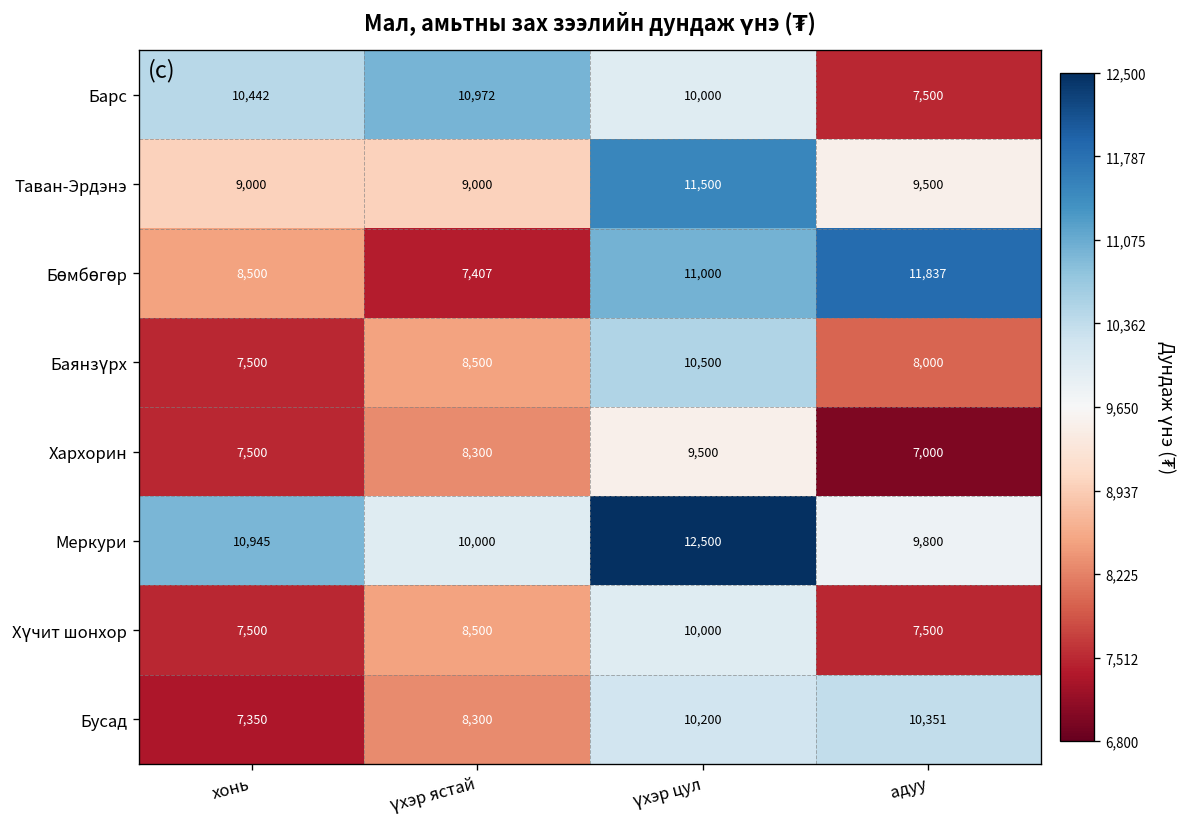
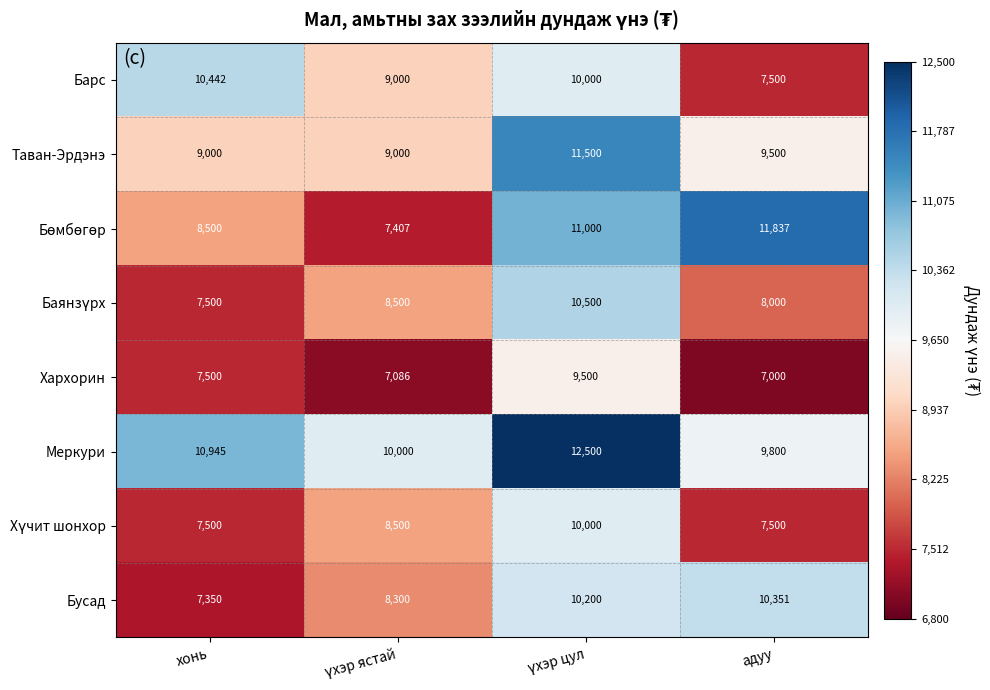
  {
    "Барс": {
-     "үхэр ястай": "10,972",
+     "үхэр ястай": "9,000",
      "үхэр цул": "10,000",
      "адуу": "7,500"
    },
    "Таван-Эрдэнэ": {
      "хонь": "9,000",
      "үхэр ястай": "9,000",
      "үхэр цул": "11,500",
      "адуу": "9,500"
    },
    "Бөмбөгөр": {
      "хонь": "8,500",
      "үхэр ястай": "7,407",
      "үхэр цул": "11,000",
      "адуу": "11,837"
    },
    "Баянзүрх": {
      "хонь": "7,500",
      "үхэр ястай": "8,500",
      "үхэр цул": "10,500",
      "адуу": "8,000"
    },
    "Хархорин": {
      "хонь": "7,500",
-     "үхэр ястай": "8,300",
+     "үхэр ястай": "7,086",
      "үхэр цул": "9,500",
      "адуу": "7,000"
    },
    "Меркури": {
      "хонь": "10,945",
      "үхэр ястай": "10,000",
      "үхэр цул": "12,500",
      "адуу": "9,800"
    },
    "Хүчит шонхор": {
      "хонь": "7,500",
      "үхэр ястай": "8,500",
      "үхэр цул": "10,000",
      "адуу": "7,500"
    },
    "Бусад": {
      "хонь": "7,350",
      "үхэр ястай": "8,300",
      "үхэр цул": "10,200",
      "адуу": "10,351"
    }
  }
